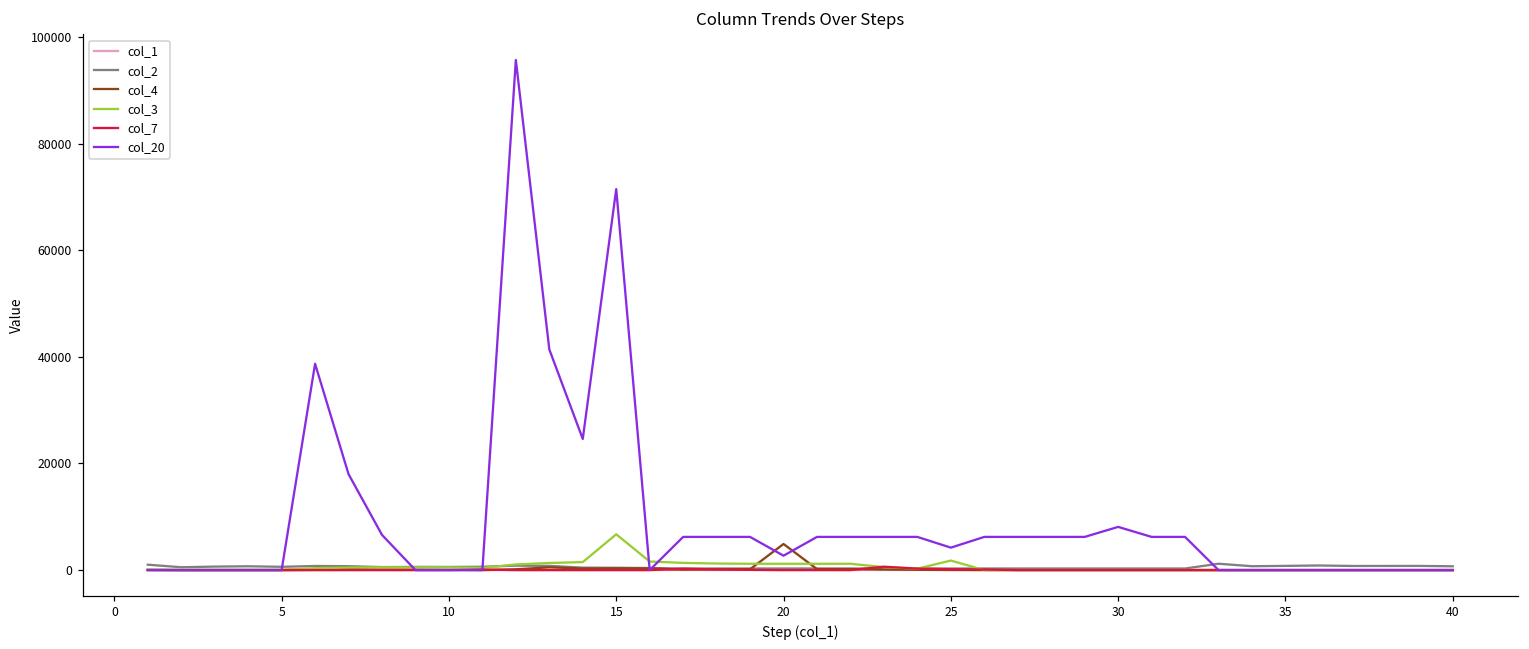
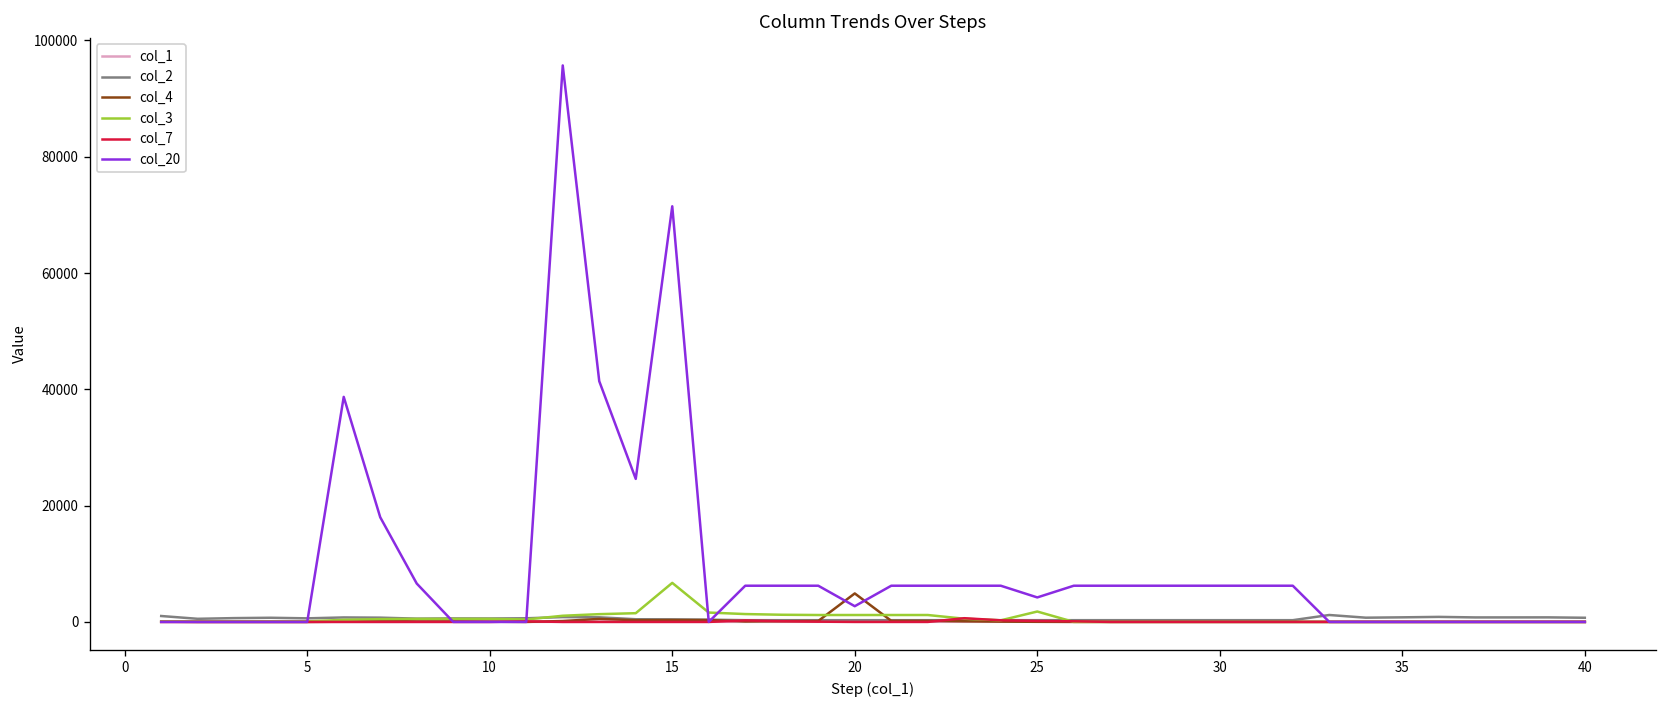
  {
    "col_2": {
      "35": 1000,
      "40": 1000
    },
    "col_4": {
      "20": 5000
    },
    "col_3": {
      "15": 7000,
      "20": 1000,
      "25": 2000
    },
    "col_20": {
      "15": 71000,
      "20": 3000,
      "25": 4000,
-     "30": 8000
+     "30": 6000
    }
  }
